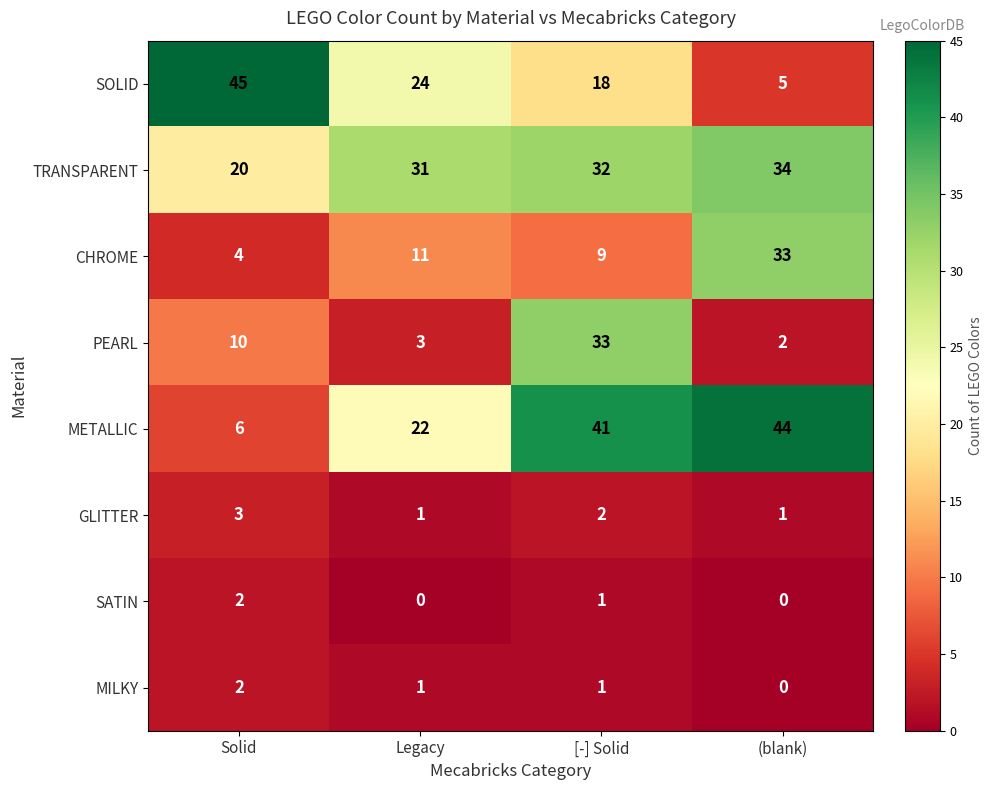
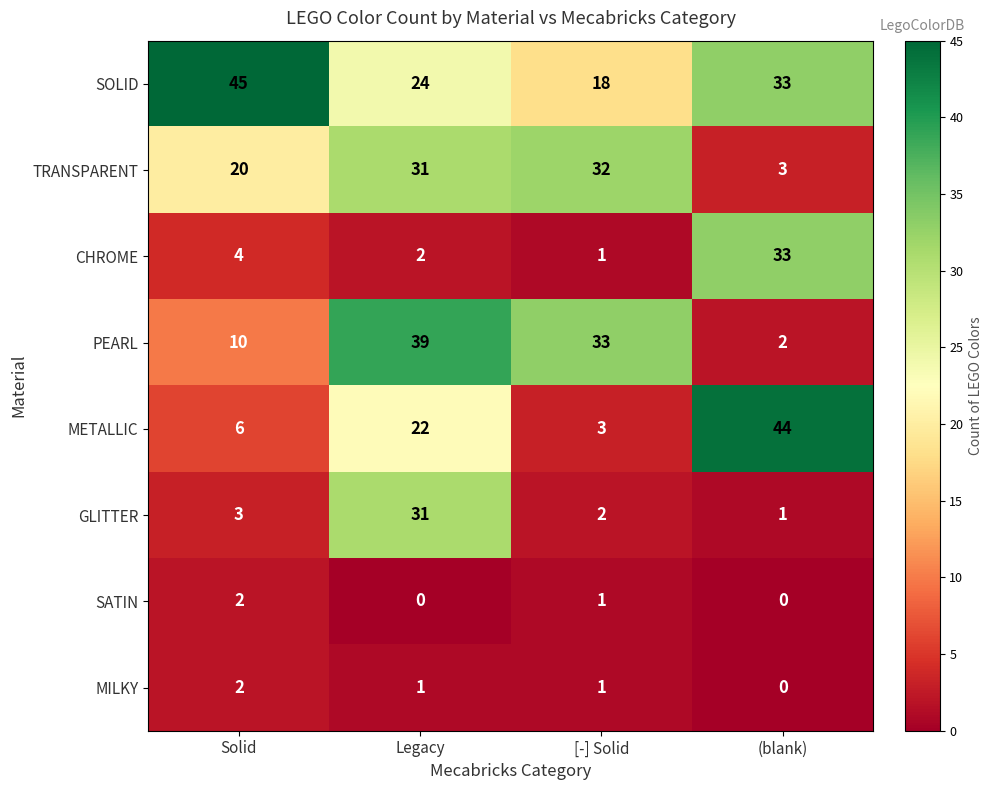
  {
    "SOLID": {
      "Solid": 45,
      "Legacy": 24,
      "[-] Solid": 18,
-     "(blank)": 5
+     "(blank)": 33
    },
    "TRANSPARENT": {
      "Solid": 20,
      "Legacy": 31,
      "[-] Solid": 32,
-     "(blank)": 34
+     "(blank)": 3
    },
    "CHROME": {
      "Solid": 4,
-     "Legacy": 11,
-     "[-] Solid": 9,
+     "Legacy": 2,
+     "[-] Solid": 1,
      "(blank)": 33
    },
    "PEARL": {
      "Solid": 10,
-     "Legacy": 3,
+     "Legacy": 39,
      "[-] Solid": 33,
      "(blank)": 2
    },
    "METALLIC": {
      "Solid": 6,
      "Legacy": 22,
-     "[-] Solid": 41,
+     "[-] Solid": 3,
      "(blank)": 44
    },
    "GLITTER": {
      "Solid": 3,
-     "Legacy": 1,
+     "Legacy": 31,
      "[-] Solid": 2,
      "(blank)": 1
    },
    "SATIN": {
      "Solid": 2,
      "Legacy": 0,
      "[-] Solid": 1,
      "(blank)": 0
    },
    "MILKY": {
      "Solid": 2,
      "Legacy": 1,
      "[-] Solid": 1,
      "(blank)": 0
    }
  }
